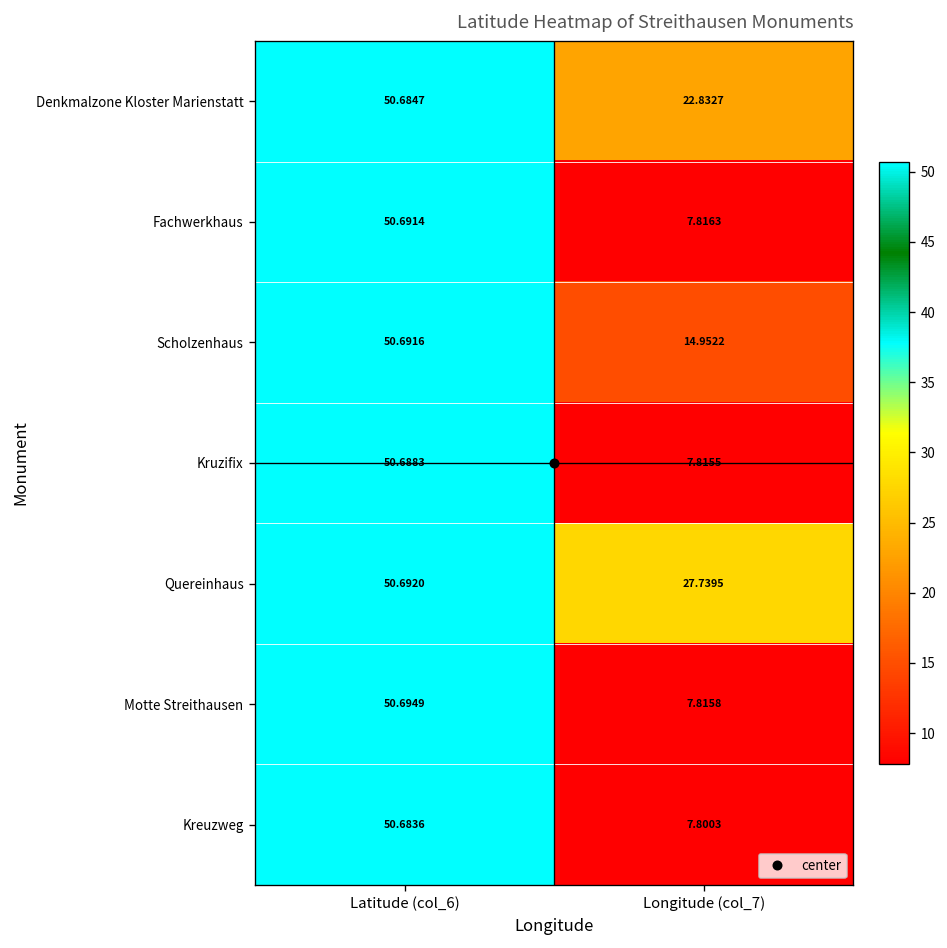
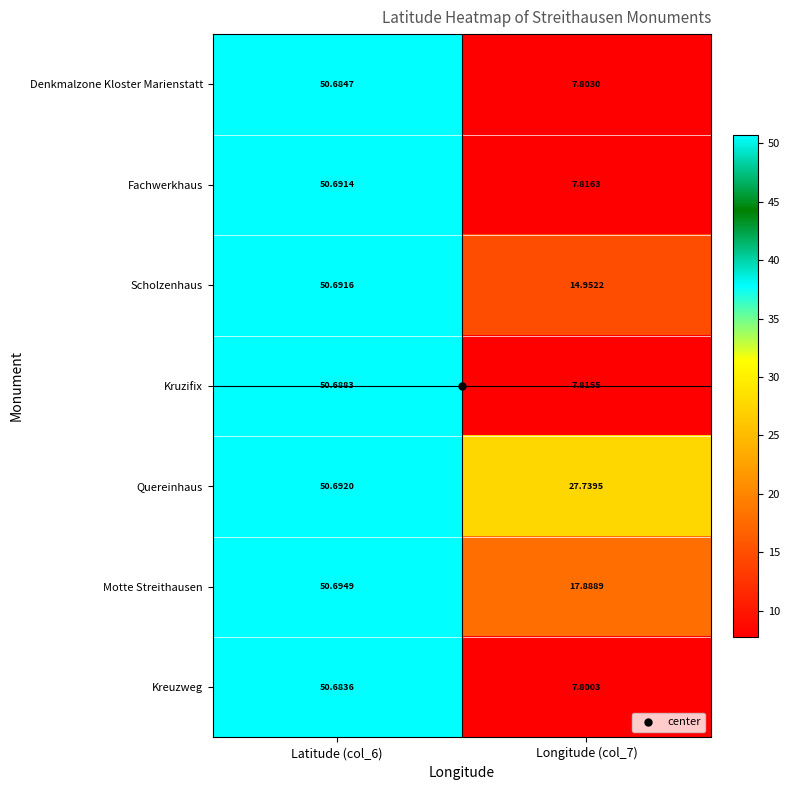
  {
    "Denkmalzone Kloster Marienstatt": {
      "Latitude (col_6)": 50.6847,
-     "Longitude (col_7)": 22.8327
+     "Longitude (col_7)": 7.8030
    },
    "Fachwerkhaus": {
      "Latitude (col_6)": 50.6914,
      "Longitude (col_7)": 7.8163
    },
    "Scholzenhaus": {
      "Latitude (col_6)": 50.6916,
      "Longitude (col_7)": 14.9522
    },
    "Kruzifix": {
      "Latitude (col_6)": 50.6883,
      "Longitude (col_7)": 7.8155
    },
    "Quereinhaus": {
      "Latitude (col_6)": 50.6920,
      "Longitude (col_7)": 27.7395
    },
    "Motte Streithausen": {
      "Latitude (col_6)": 50.6949,
-     "Longitude (col_7)": 7.8158
+     "Longitude (col_7)": 17.8889
    },
    "Kreuzweg": {
      "Latitude (col_6)": 50.6836,
      "Longitude (col_7)": 7.8003
    }
  }
